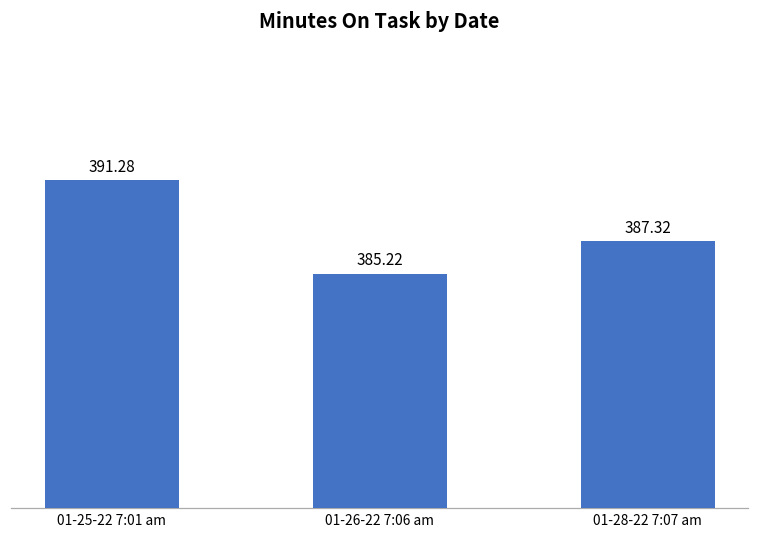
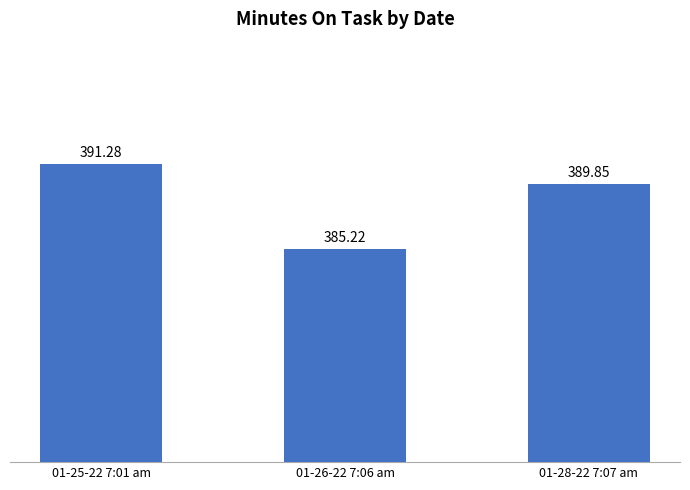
  {
    "01-25-22 7:01 am": 391.28,
    "01-26-22 7:06 am": 385.22,
-   "01-28-22 7:07 am": 387.32
+   "01-28-22 7:07 am": 389.85
  }
